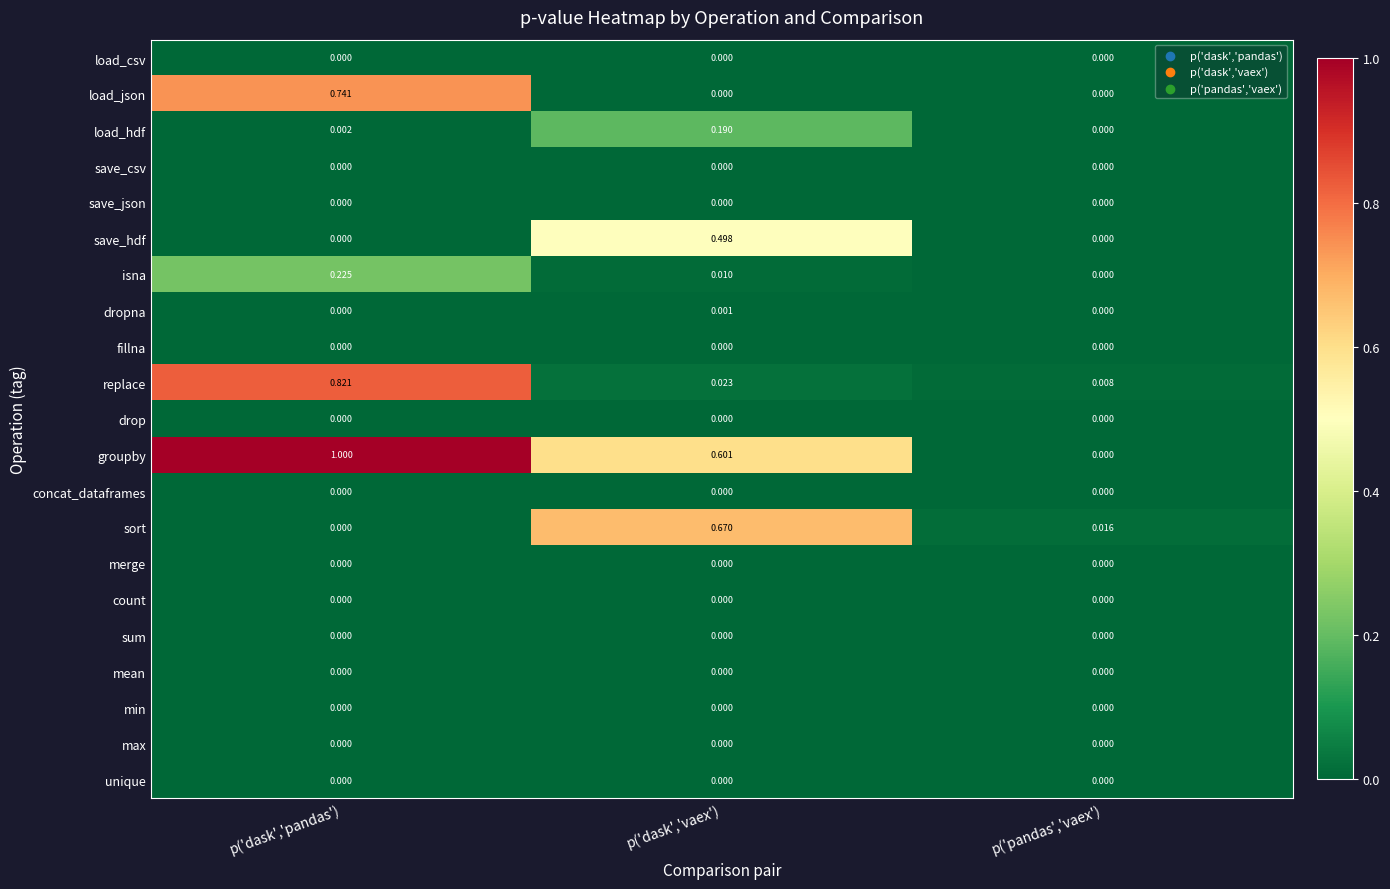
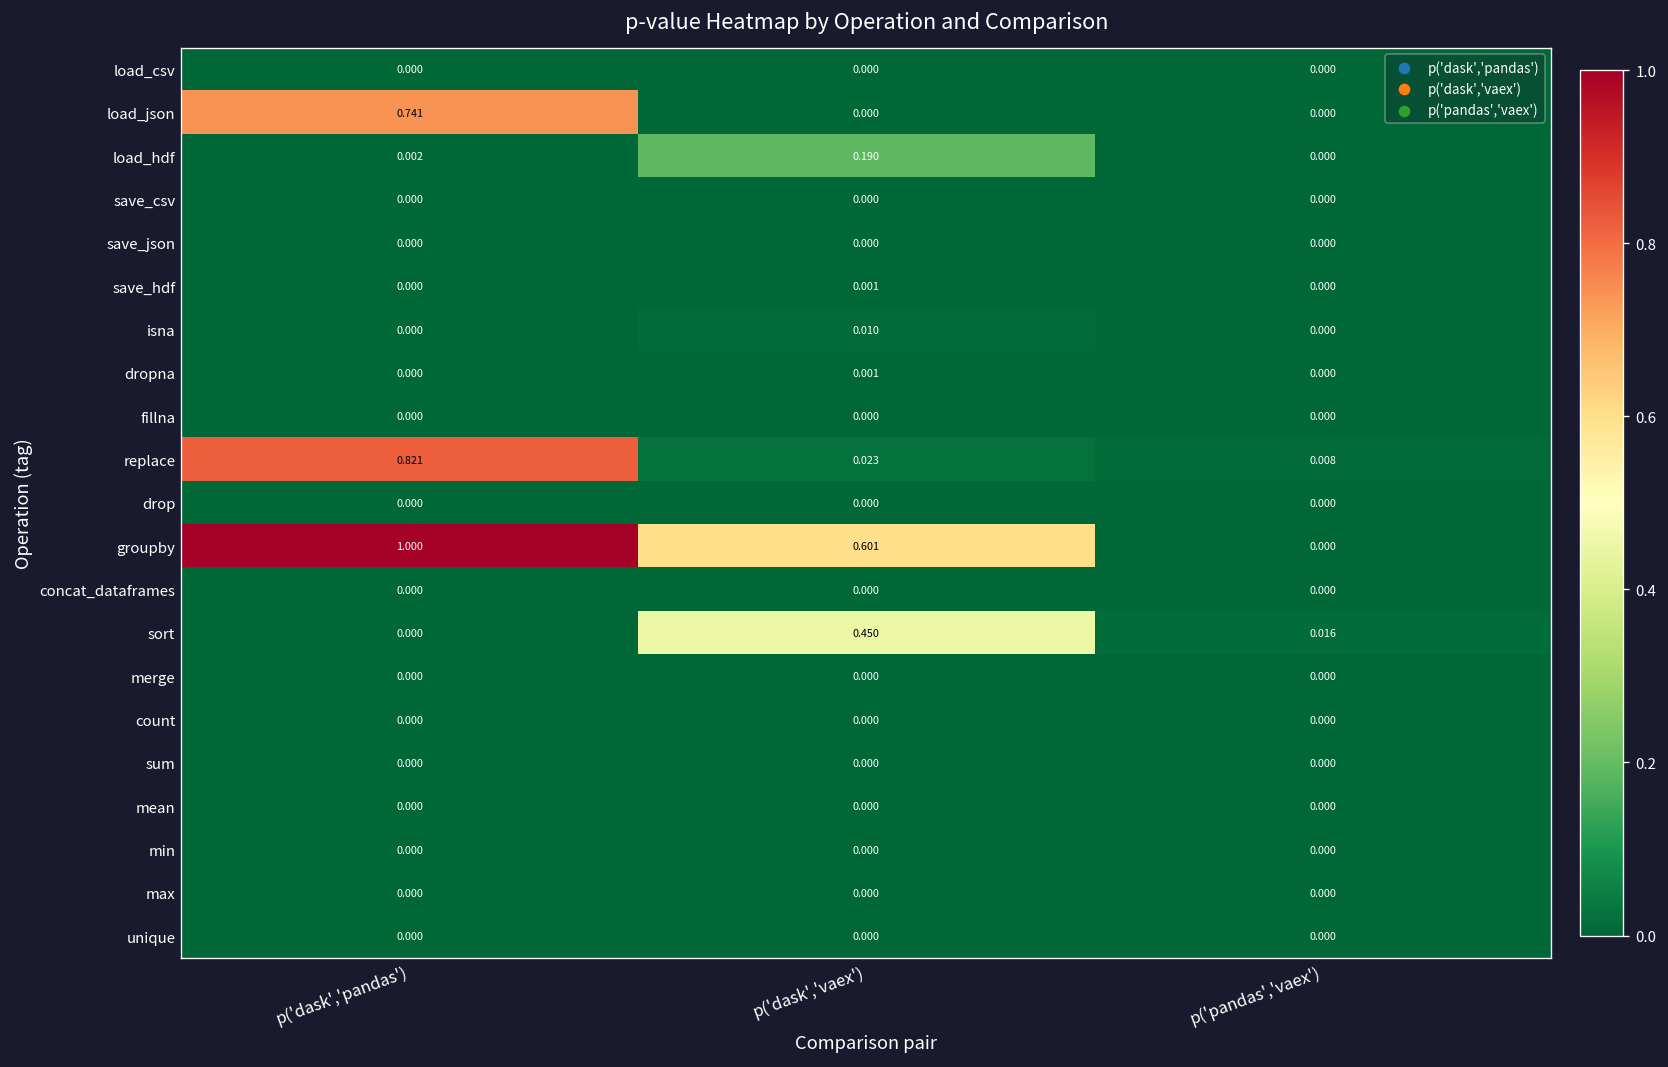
  {
    "load_csv": {
      "p('dask','pandas')": 0.000,
      "p('dask','vaex')": 0.000,
      "p('pandas','vaex')": 0.000
    },
    "load_json": {
      "p('dask','pandas')": 0.741,
      "p('dask','vaex')": 0.000,
      "p('pandas','vaex')": 0.000
    },
    "load_hdf": {
      "p('dask','pandas')": 0.002,
      "p('dask','vaex')": 0.190,
      "p('pandas','vaex')": 0.000
    },
    "save_csv": {
      "p('dask','pandas')": 0.000,
      "p('dask','vaex')": 0.000,
      "p('pandas','vaex')": 0.000
    },
    "save_json": {
      "p('dask','pandas')": 0.000,
      "p('dask','vaex')": 0.000,
      "p('pandas','vaex')": 0.000
    },
    "save_hdf": {
      "p('dask','pandas')": 0.000,
-     "p('dask','vaex')": 0.498,
+     "p('dask','vaex')": 0.001,
      "p('pandas','vaex')": 0.000
    },
    "isna": {
-     "p('dask','pandas')": 0.225,
+     "p('dask','pandas')": 0.000,
      "p('dask','vaex')": 0.010,
      "p('pandas','vaex')": 0.000
    },
    "dropna": {
      "p('dask','pandas')": 0.000,
      "p('dask','vaex')": 0.001,
      "p('pandas','vaex')": 0.000
    },
    "fillna": {
      "p('dask','pandas')": 0.000,
      "p('dask','vaex')": 0.000,
      "p('pandas','vaex')": 0.000
    },
    "replace": {
      "p('dask','pandas')": 0.821,
      "p('dask','vaex')": 0.023,
      "p('pandas','vaex')": 0.008
    },
    "drop": {
      "p('dask','pandas')": 0.000,
      "p('dask','vaex')": 0.000,
      "p('pandas','vaex')": 0.000
    },
    "groupby": {
      "p('dask','pandas')": 1.000,
      "p('dask','vaex')": 0.601,
      "p('pandas','vaex')": 0.000
    },
    "concat_dataframes": {
      "p('dask','pandas')": 0.000,
      "p('dask','vaex')": 0.000,
      "p('pandas','vaex')": 0.000
    },
    "sort": {
      "p('dask','pandas')": 0.000,
-     "p('dask','vaex')": 0.670,
+     "p('dask','vaex')": 0.450,
      "p('pandas','vaex')": 0.016
    },
    "merge": {
      "p('dask','pandas')": 0.000,
      "p('dask','vaex')": 0.000,
      "p('pandas','vaex')": 0.000
    },
    "count": {
      "p('dask','pandas')": 0.000,
      "p('dask','vaex')": 0.000,
      "p('pandas','vaex')": 0.000
    },
    "sum": {
      "p('dask','pandas')": 0.000,
      "p('dask','vaex')": 0.000,
      "p('pandas','vaex')": 0.000
    },
    "mean": {
      "p('dask','pandas')": 0.000,
      "p('dask','vaex')": 0.000,
      "p('pandas','vaex')": 0.000
    },
    "min": {
      "p('dask','pandas')": 0.000,
      "p('dask','vaex')": 0.000,
      "p('pandas','vaex')": 0.000
    },
    "max": {
      "p('dask','pandas')": 0.000,
      "p('dask','vaex')": 0.000,
      "p('pandas','vaex')": 0.000
    },
    "unique": {
      "p('dask','pandas')": 0.000,
      "p('dask','vaex')": 0.000,
      "p('pandas','vaex')": 0.000
    }
  }
